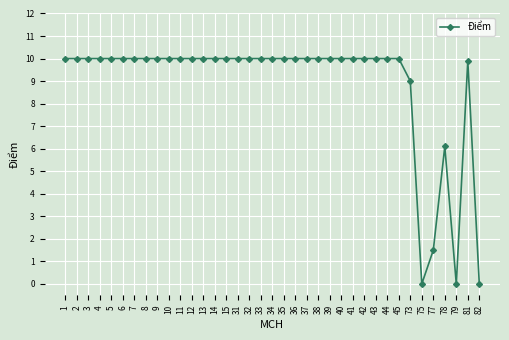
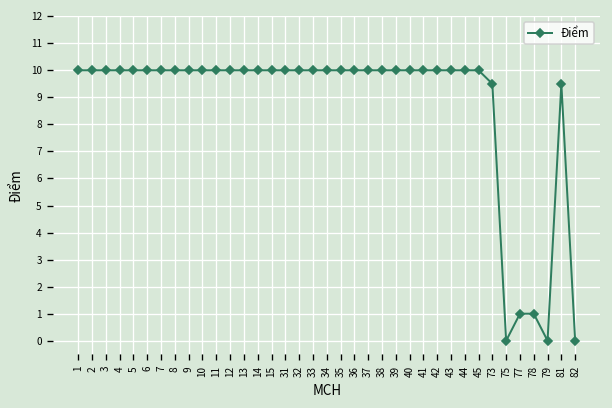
  {
    "1": 10.0,
    "2": 10.0,
    "3": 10.0,
    "4": 10.0,
    "5": 10.0,
    "6": 10.0,
    "7": 10.0,
    "8": 10.0,
    "9": 10.0,
    "10": 10.0,
    "11": 10.0,
    "12": 10.0,
    "13": 10.0,
    "14": 10.0,
    "15": 10.0,
    "31": 10.0,
    "32": 10.0,
    "33": 10.0,
    "34": 10.0,
    "35": 10.0,
    "36": 10.0,
    "37": 10.0,
    "38": 10.0,
    "39": 10.0,
    "40": 10.0,
    "41": 10.0,
    "42": 10.0,
    "43": 10.0,
    "44": 10.0,
    "45": 10.0,
-   "73": 9.0,
+   "73": 9.5,
    "75": 0.0,
-   "77": 1.5,
-   "78": 6.1,
+   "77": 1.0,
+   "78": 1.0,
    "79": 0.0,
-   "81": 9.9,
+   "81": 9.5,
    "82": 0.0
  }
